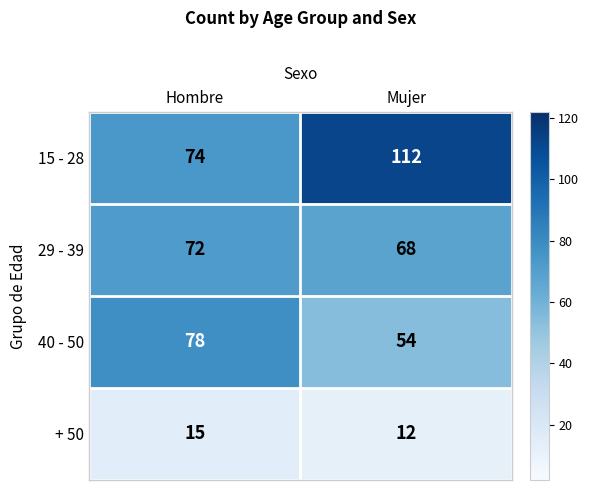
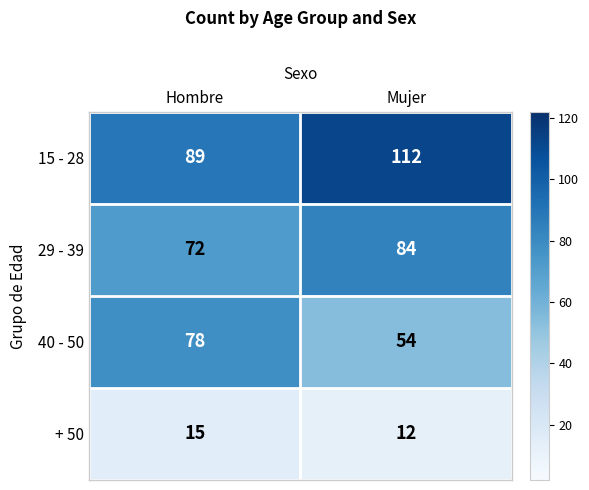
  {
    "15 - 28": {
-     "Hombre": 74,
+     "Hombre": 89,
      "Mujer": 112
    },
    "29 - 39": {
      "Hombre": 72,
-     "Mujer": 68
+     "Mujer": 84
    },
    "40 - 50": {
      "Hombre": 78,
      "Mujer": 54
    },
    "+ 50": {
      "Hombre": 15,
      "Mujer": 12
    }
  }
